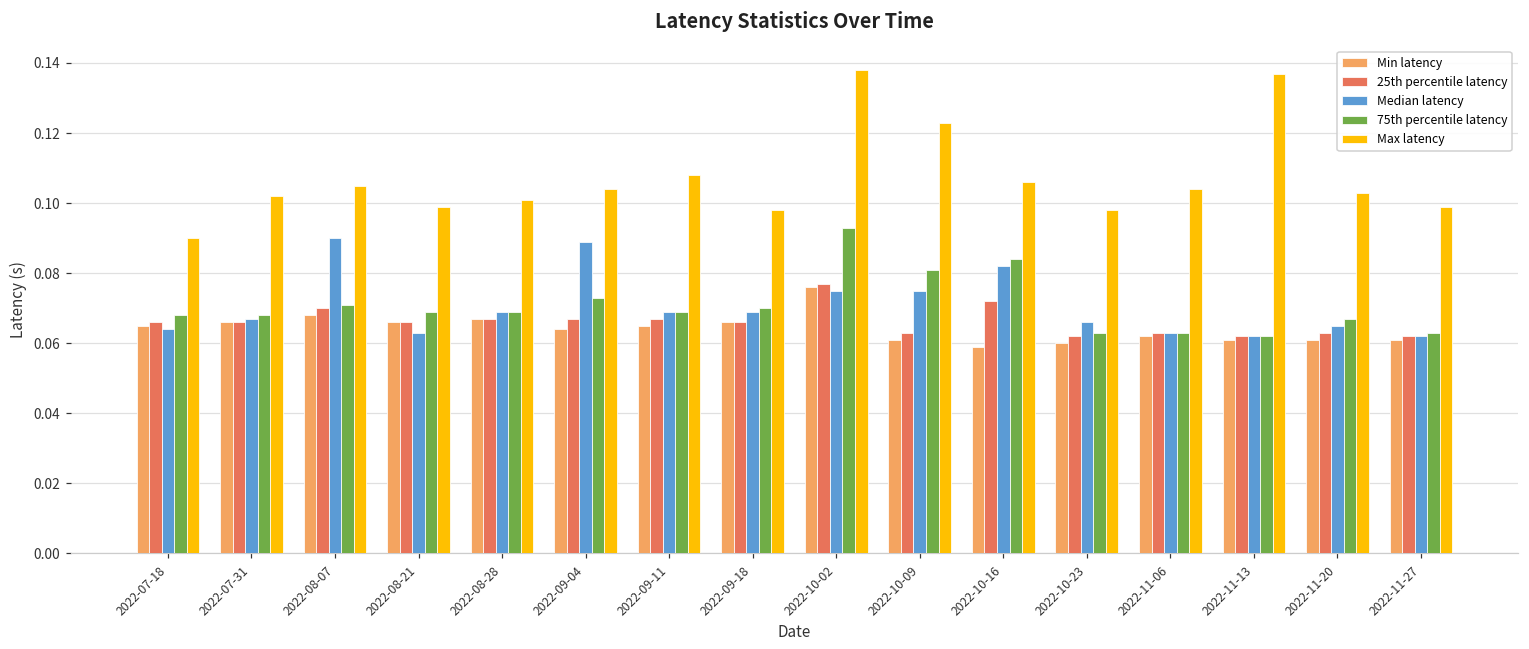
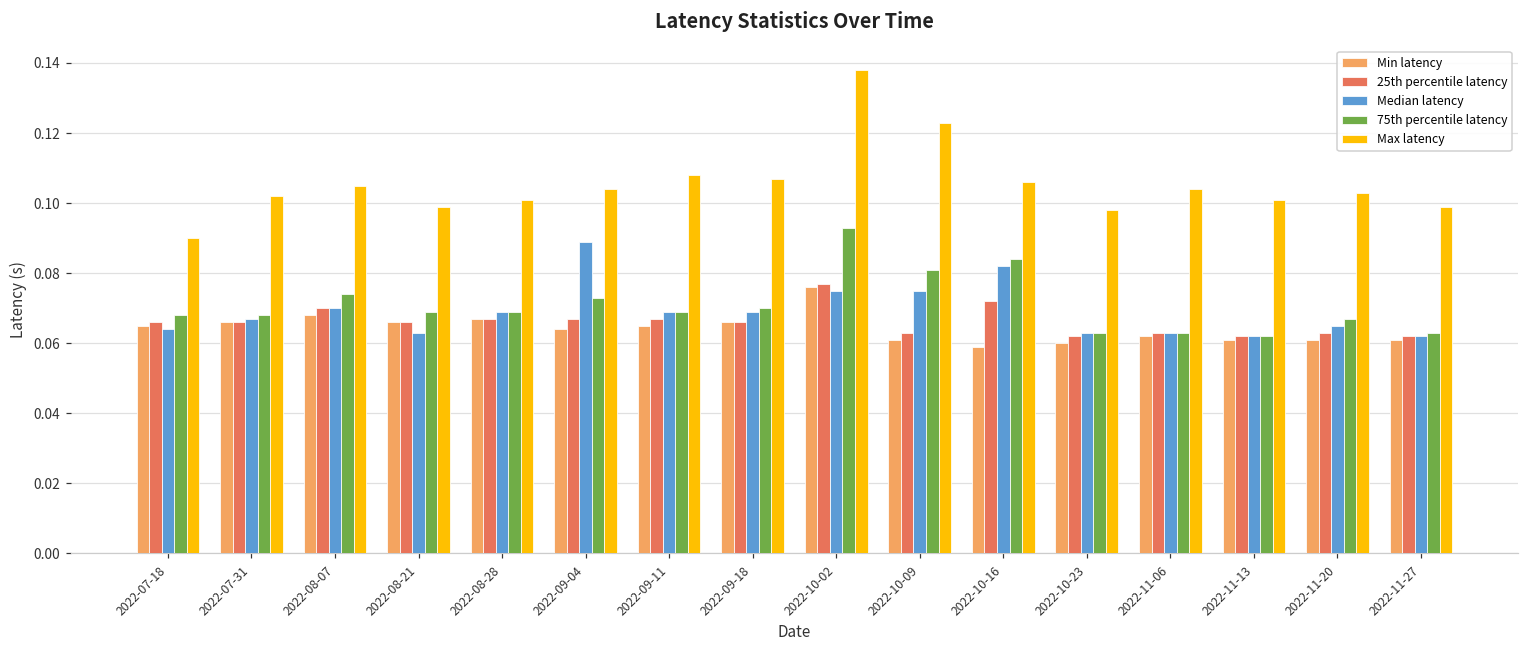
  {
    "Median latency": {
      "2022-07-18": 0.064,
      "2022-07-31": 0.067,
-     "2022-08-07": 0.09,
+     "2022-08-07": 0.07,
      "2022-08-21": 0.063,
      "2022-08-28": 0.069,
      "2022-09-04": 0.089,
      "2022-09-11": 0.069,
      "2022-09-18": 0.069,
      "2022-10-02": 0.075,
      "2022-10-09": 0.075,
      "2022-10-16": 0.082,
-     "2022-10-23": 0.066,
+     "2022-10-23": 0.063,
      "2022-11-06": 0.063,
      "2022-11-13": 0.062,
      "2022-11-20": 0.065,
      "2022-11-27": 0.062
    },
    "75th percentile latency": {
      "2022-07-18": 0.068,
      "2022-07-31": 0.068,
-     "2022-08-07": 0.071,
+     "2022-08-07": 0.074,
      "2022-08-21": 0.069,
      "2022-08-28": 0.069,
      "2022-09-04": 0.073,
      "2022-09-11": 0.069,
      "2022-09-18": 0.070,
      "2022-10-02": 0.093,
      "2022-10-09": 0.081,
      "2022-10-16": 0.084,
      "2022-10-23": 0.063,
      "2022-11-06": 0.063,
      "2022-11-13": 0.062,
      "2022-11-20": 0.067,
      "2022-11-27": 0.063
    },
    "Max latency": {
      "2022-07-18": 0.090,
      "2022-07-31": 0.102,
      "2022-08-07": 0.105,
      "2022-08-21": 0.099,
      "2022-08-28": 0.101,
      "2022-09-04": 0.104,
      "2022-09-11": 0.108,
-     "2022-09-18": 0.098,
+     "2022-09-18": 0.107,
      "2022-10-02": 0.138,
      "2022-10-09": 0.123,
      "2022-10-16": 0.106,
      "2022-10-23": 0.098,
      "2022-11-06": 0.104,
-     "2022-11-13": 0.137,
+     "2022-11-13": 0.101,
      "2022-11-20": 0.103,
      "2022-11-27": 0.099
    }
  }
